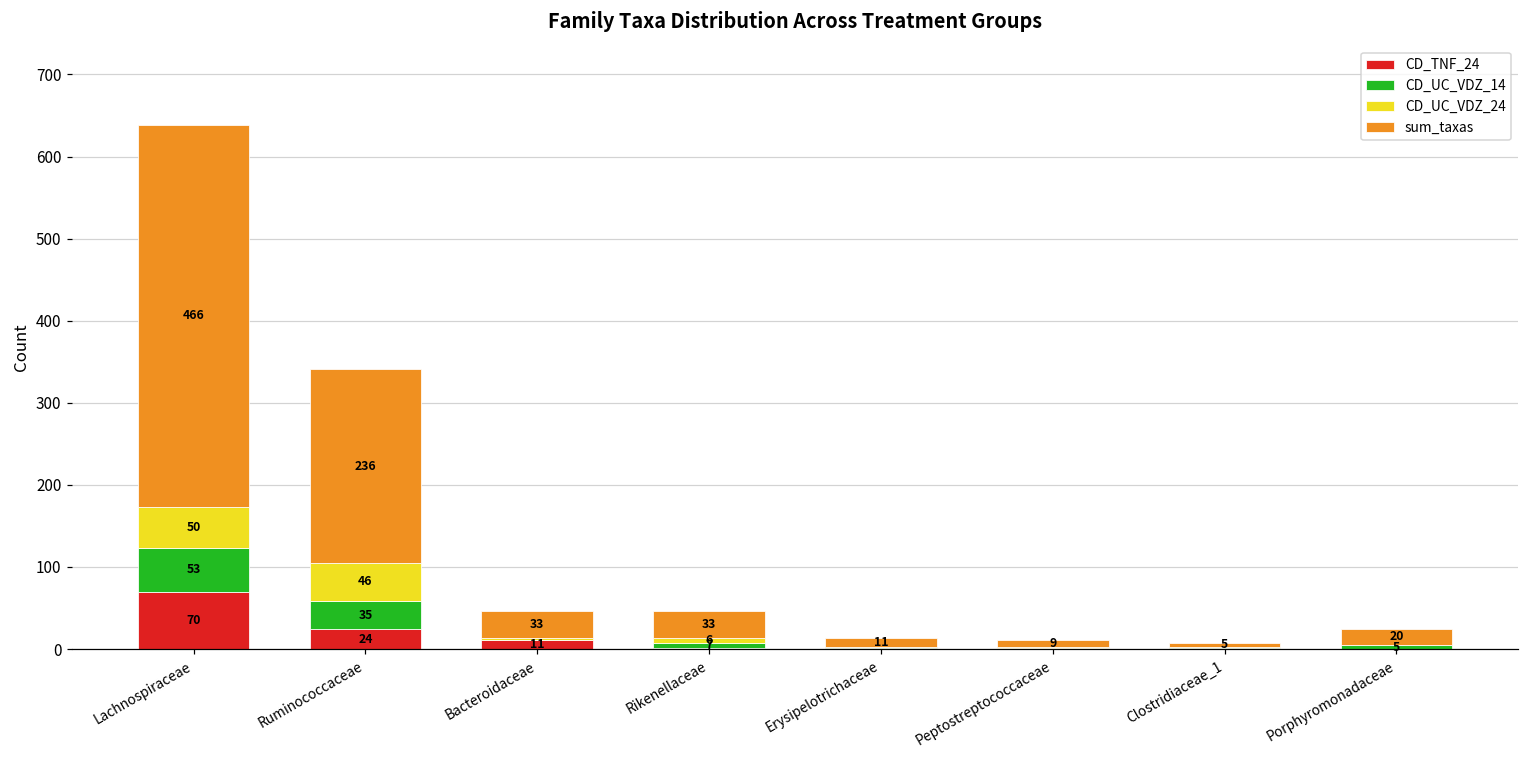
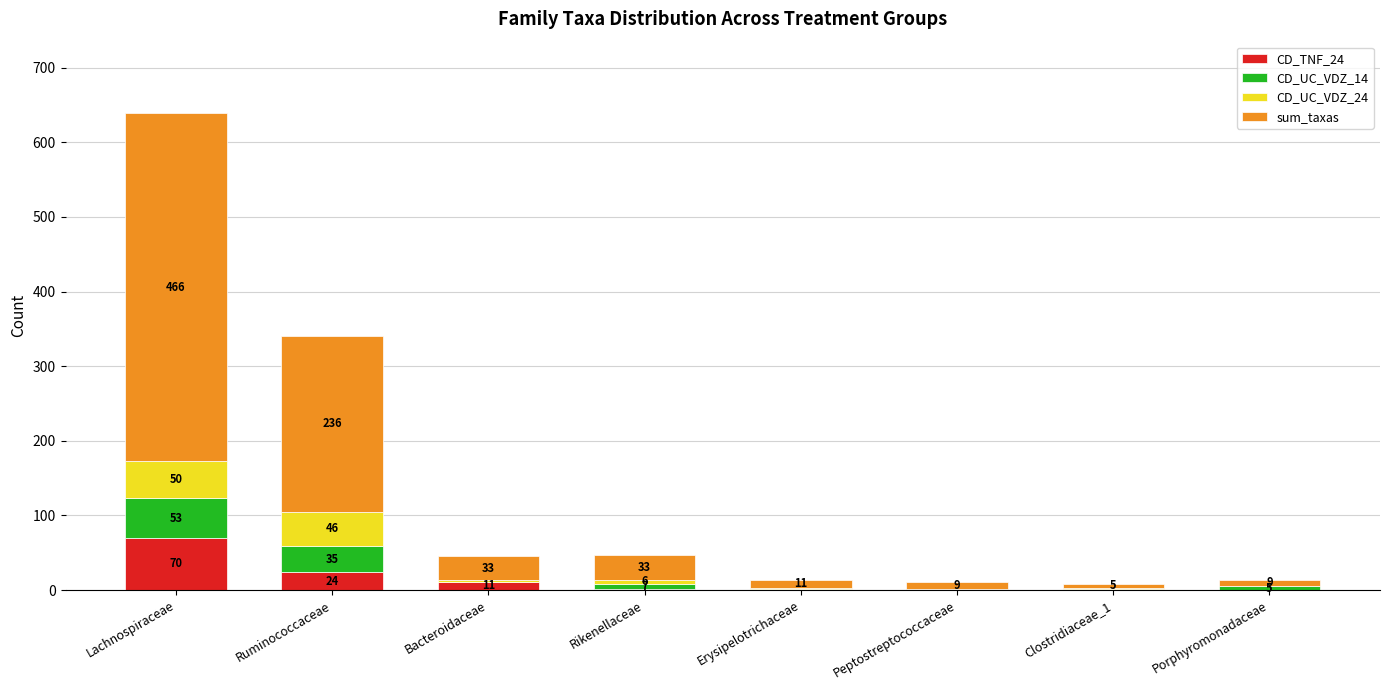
  {
    "CD_TNF_24": {
      "Lachnospiraceae": 70,
      "Ruminococcaceae": 24,
      "Bacteroidaceae": 11
    },
    "CD_UC_VDZ_14": {
      "Lachnospiraceae": 53,
      "Ruminococcaceae": 35
    },
    "CD_UC_VDZ_24": {
      "Lachnospiraceae": 50,
      "Ruminococcaceae": 46
    },
    "sum_taxas": {
      "Lachnospiraceae": 466,
      "Ruminococcaceae": 236,
      "Bacteroidaceae": 33,
      "Rikenellaceae": 33,
      "Erysipelotrichaceae": 11,
      "Peptostreptococcaceae": 9,
      "Clostridiaceae_1": 5,
-     "Porphyromonadaceae": 20
+     "Porphyromonadaceae": 9
    }
  }
